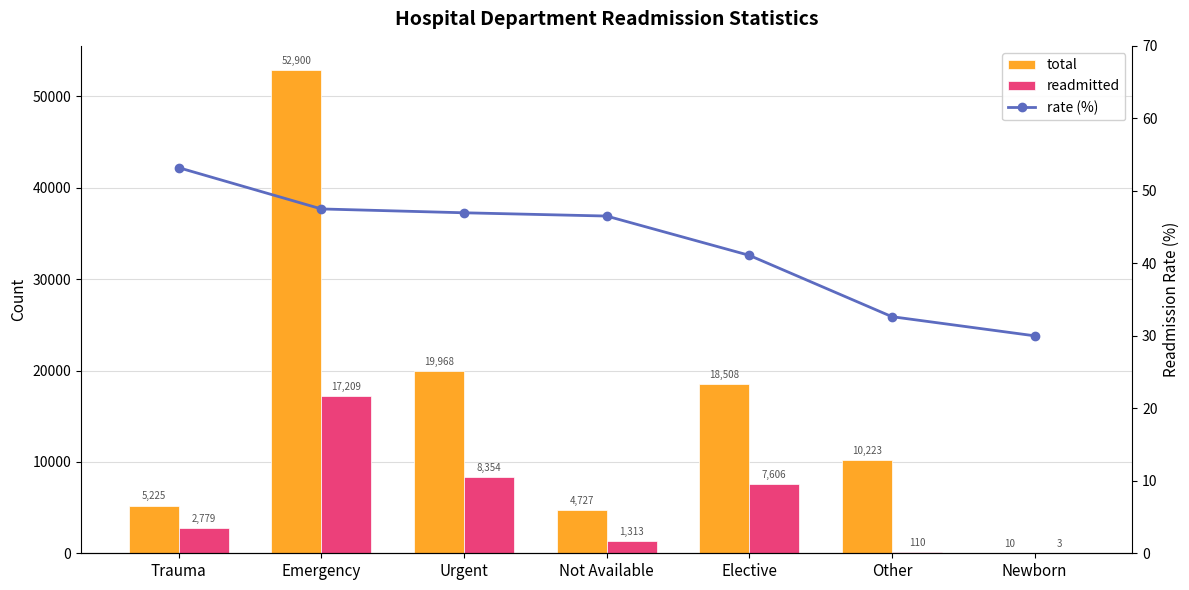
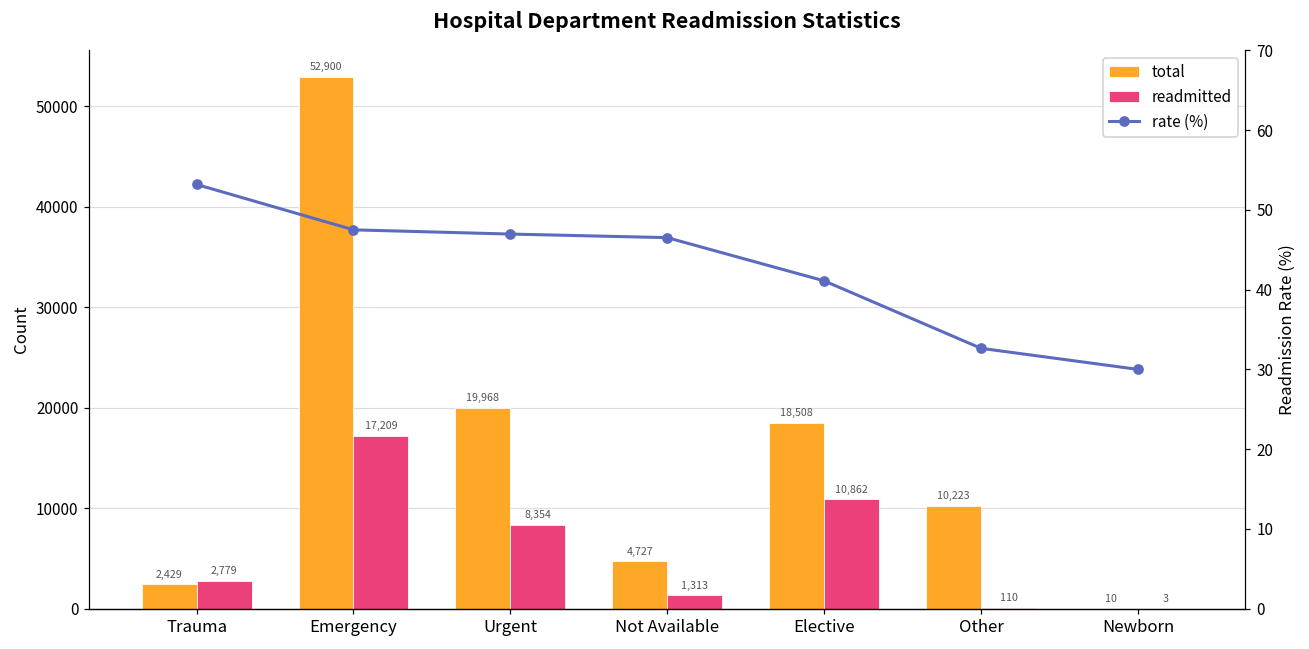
  {
    "total": {
-     "Trauma": "5,225",
+     "Trauma": "2,429",
      "Emergency": "52,900",
      "Urgent": "19,968",
      "Not Available": "4,727",
      "Elective": "18,508",
      "Other": "10,223",
      "Newborn": "10"
    },
    "readmitted": {
      "Trauma": "2,779",
      "Emergency": "17,209",
      "Urgent": "8,354",
      "Not Available": "1,313",
-     "Elective": "7,606",
+     "Elective": "10,862",
      "Other": "110",
      "Newborn": "3"
    }
  }
